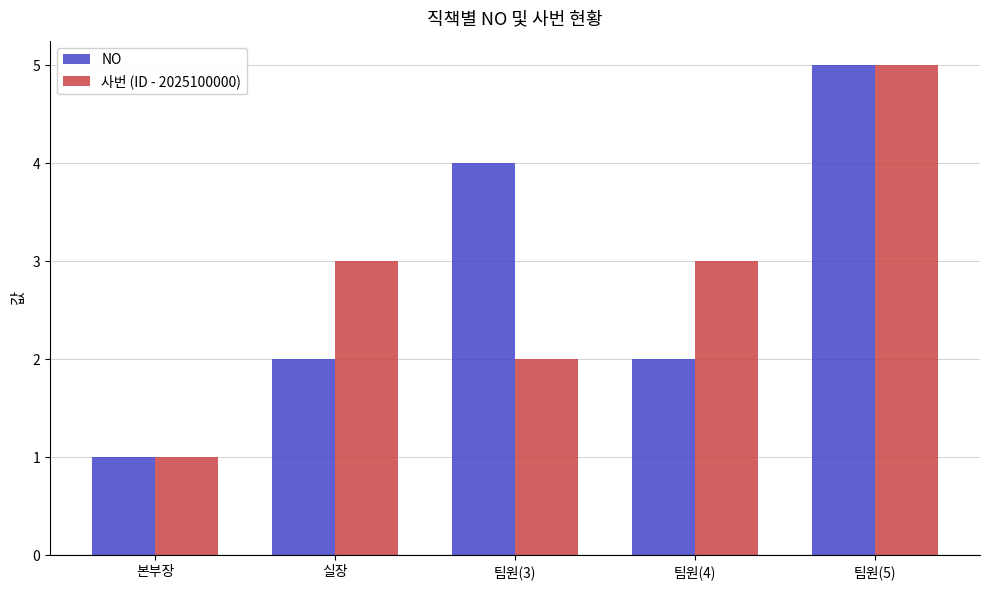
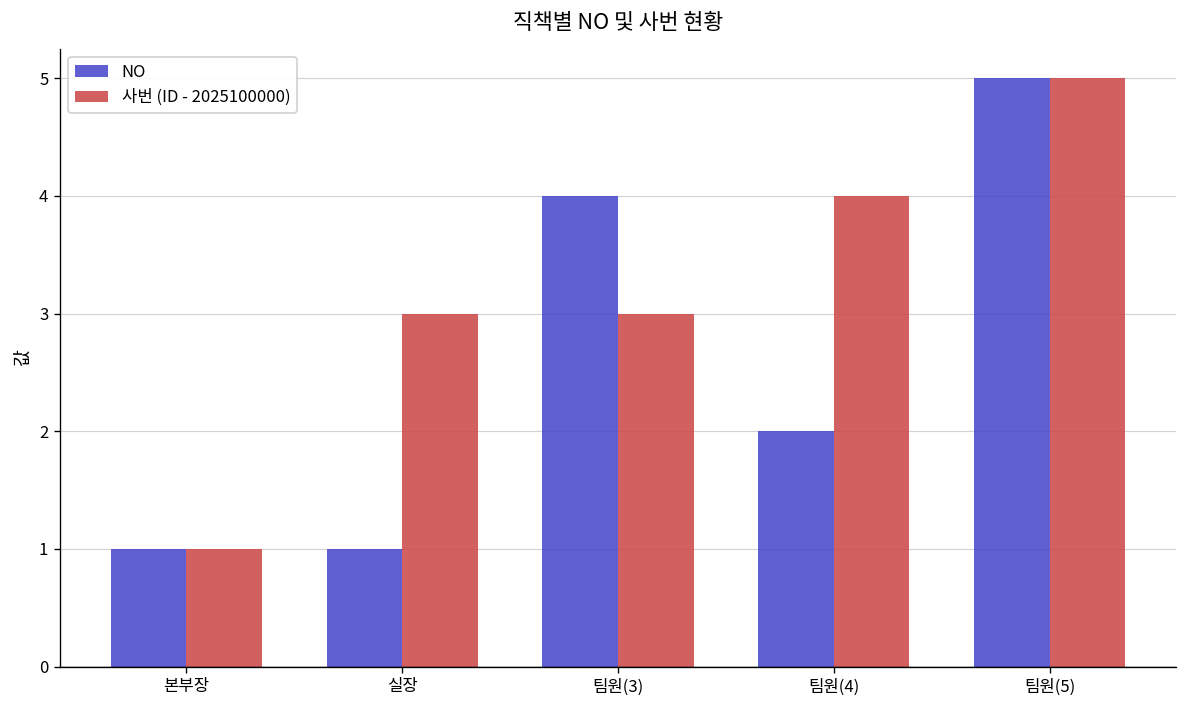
  {
    "NO": {
      "본부장": 1,
-     "실장": 2,
+     "실장": 1,
      "팀원(3)": 4,
      "팀원(4)": 2,
      "팀원(5)": 5
    },
    "사번 (ID - 2025100000)": {
      "본부장": 1.0,
      "실장": 3.0,
-     "팀원(3)": 2.0,
-     "팀원(4)": 3.0,
+     "팀원(3)": 3.0,
+     "팀원(4)": 4.0,
      "팀원(5)": 5.0
    }
  }
